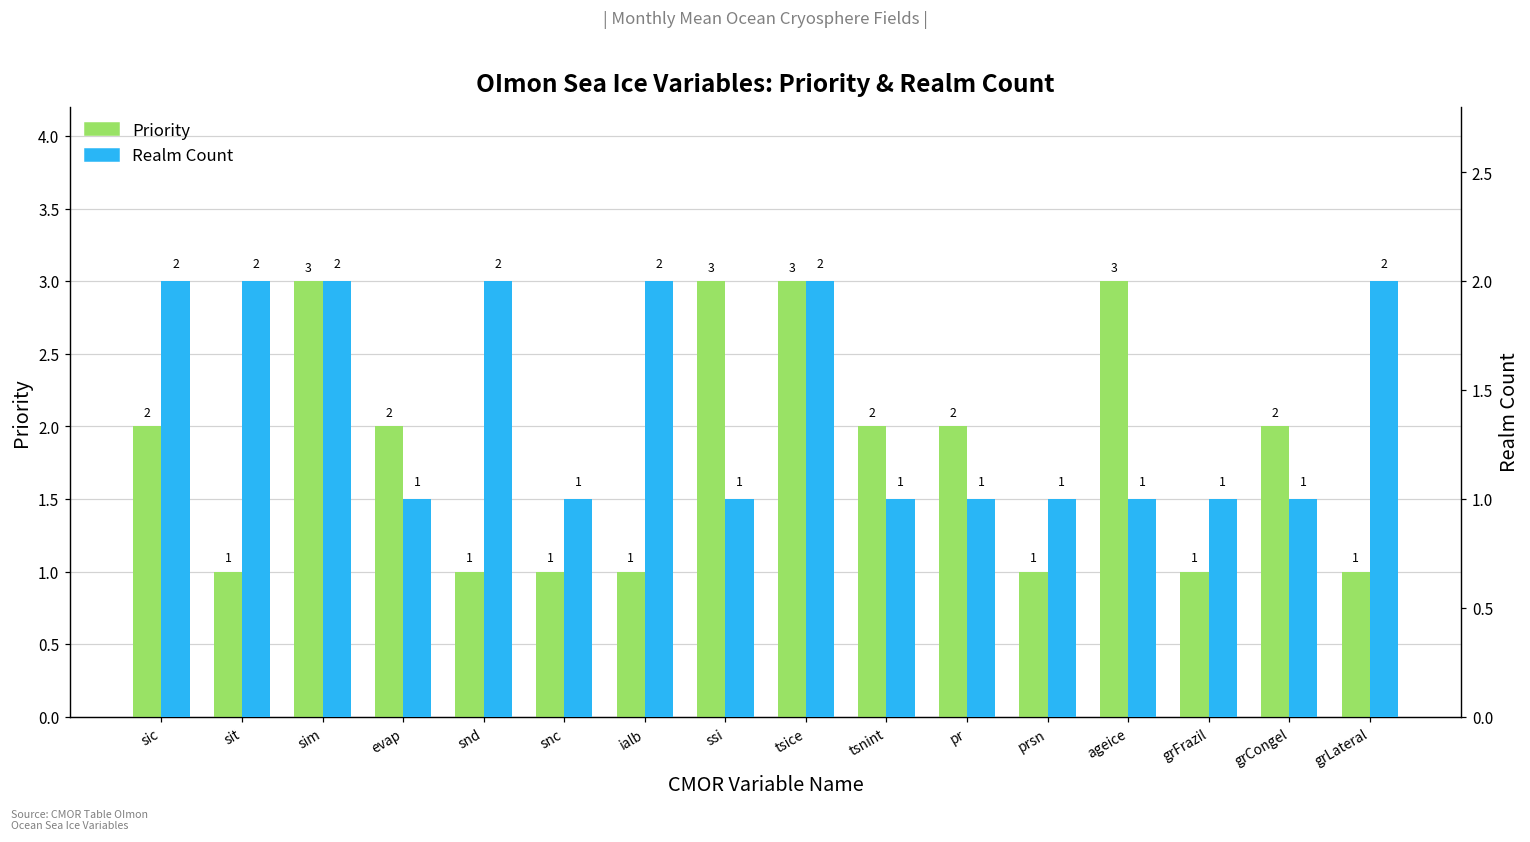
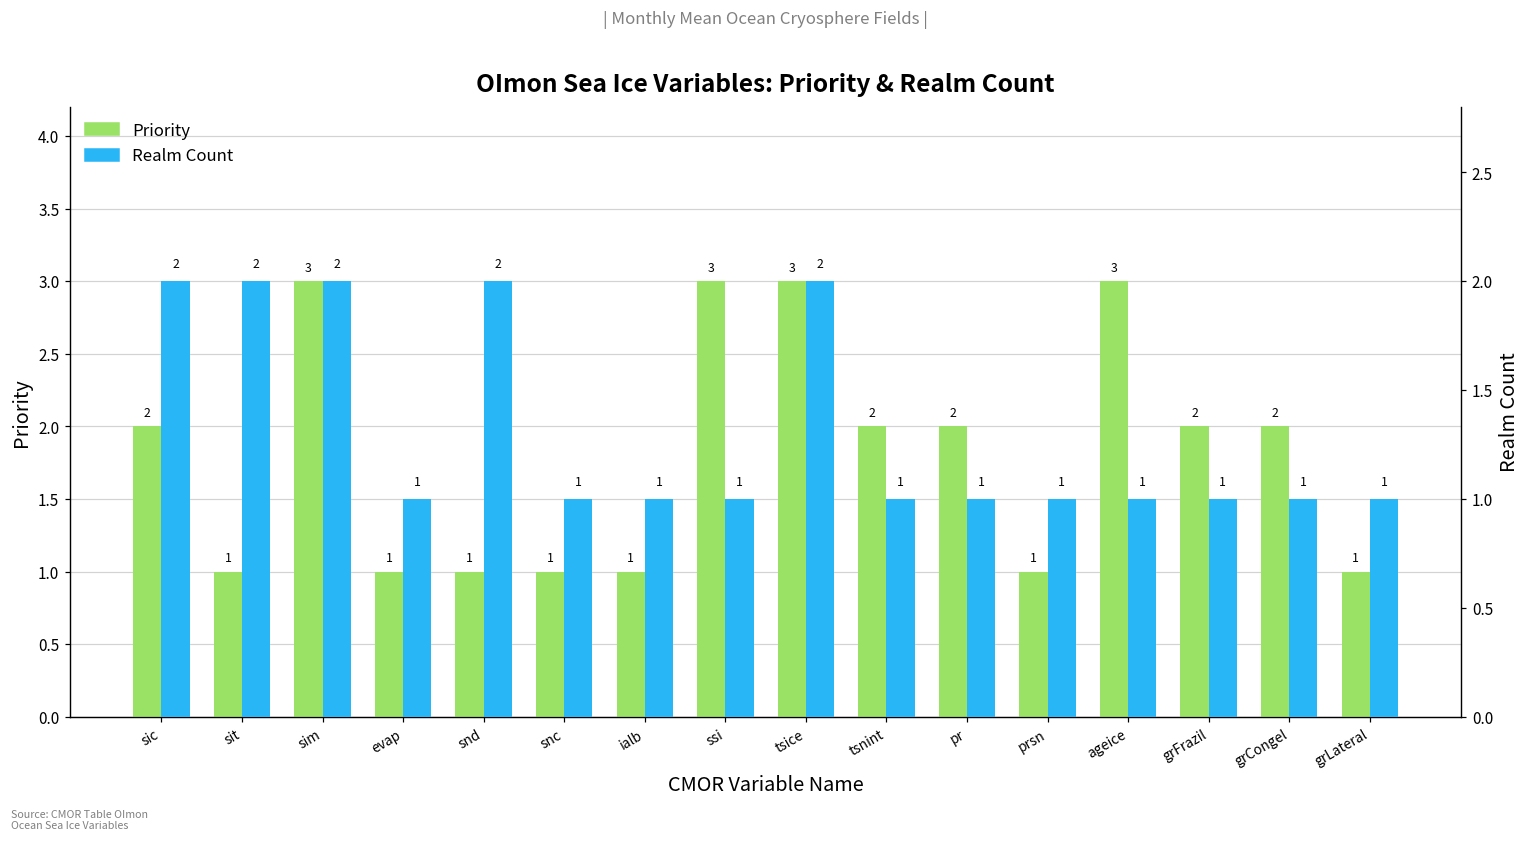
  {
    "Priority": {
      "sic": 2,
      "sit": 1,
      "sim": 3,
-     "evap": 2,
+     "evap": 1,
      "snd": 1,
      "snc": 1,
      "ialb": 1,
      "ssi": 3,
      "tsice": 3,
      "tsnint": 2,
      "pr": 2,
      "prsn": 1,
      "ageice": 3,
-     "grFrazil": 1,
+     "grFrazil": 2,
      "grCongel": 2,
      "grLateral": 1
    },
    "Realm Count": {
      "sic": 2,
      "sit": 2,
      "sim": 2,
      "evap": 1,
      "snd": 2,
      "snc": 1,
-     "ialb": 2,
+     "ialb": 1,
      "ssi": 1,
      "tsice": 2,
      "tsnint": 1,
      "pr": 1,
      "prsn": 1,
      "ageice": 1,
      "grFrazil": 1,
      "grCongel": 1,
-     "grLateral": 2
+     "grLateral": 1
    }
  }
